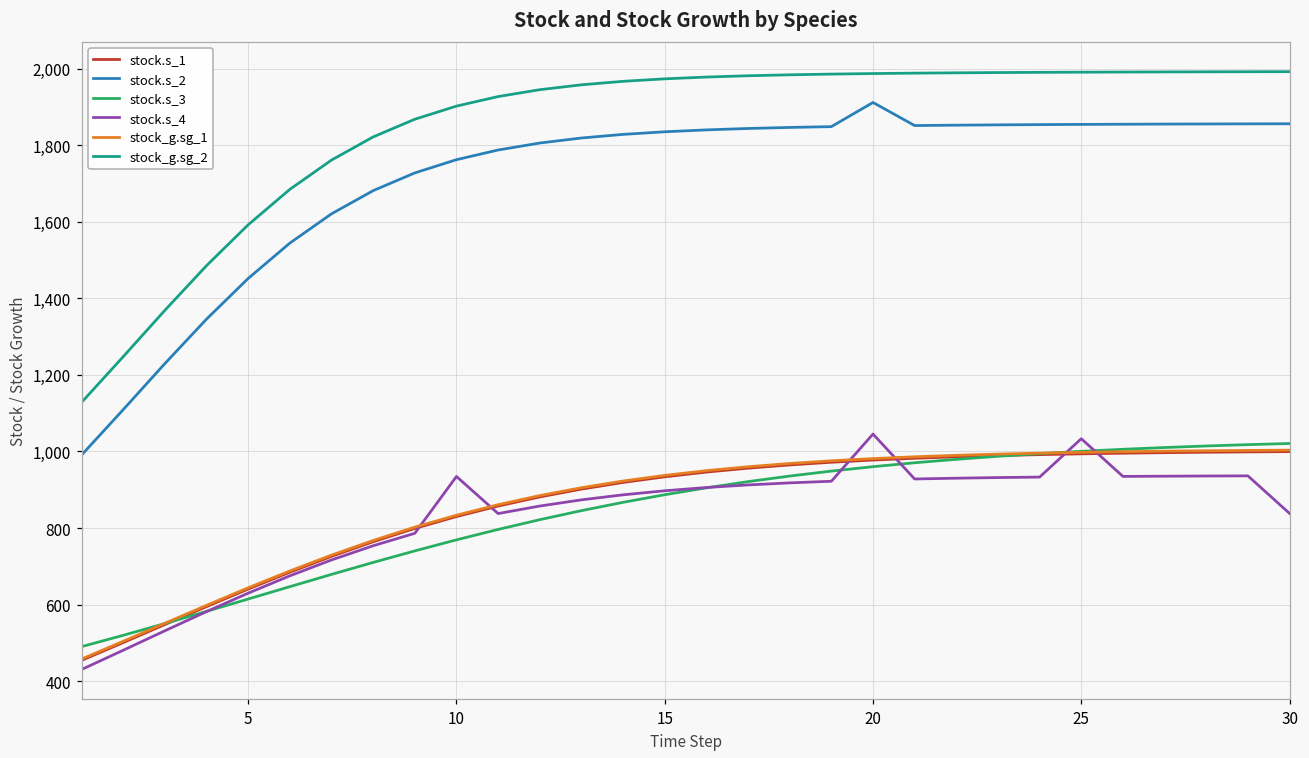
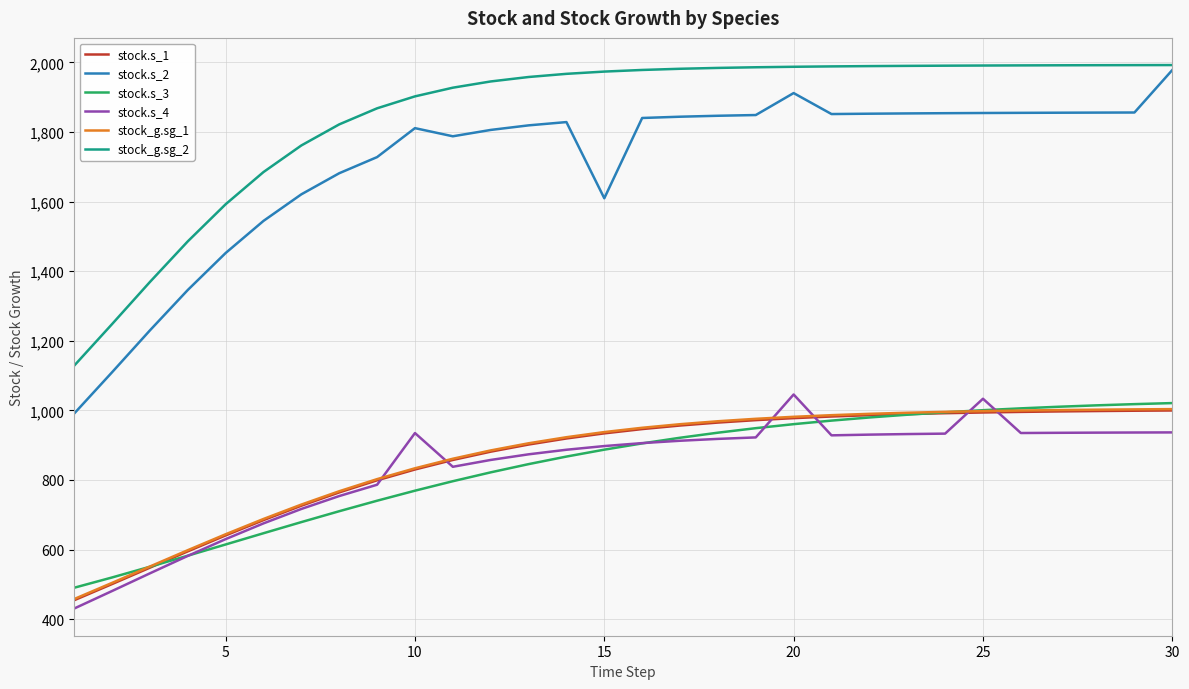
  {
    "stock.s_2": {
      "5": "1,450",
-     "10": "1,760",
-     "15": "1,840",
+     "10": "1,810",
+     "15": "1,610",
      "20": "1,910",
      "25": "1,850",
-     "30": "1,860"
+     "30": "1,980"
    },
    "stock.s_4": {
      "5": "630",
      "10": "930",
      "15": "900",
      "20": "1,050",
      "25": "1,030",
-     "30": "840"
+     "30": "940"
    }
  }
